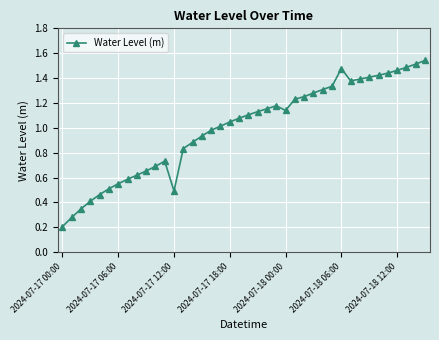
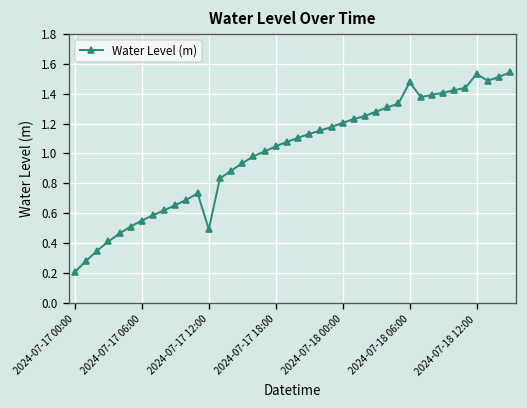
  {
    "2024-07-17 00:00": 0.21,
    "2024-07-17 06:00": 0.55,
    "2024-07-17 12:00": 0.49,
    "2024-07-17 18:00": 1.05,
-   "2024-07-18 00:00": 1.14,
+   "2024-07-18 00:00": 1.20,
    "2024-07-18 06:00": 1.48,
-   "2024-07-18 12:00": 1.46
+   "2024-07-18 12:00": 1.53
  }
